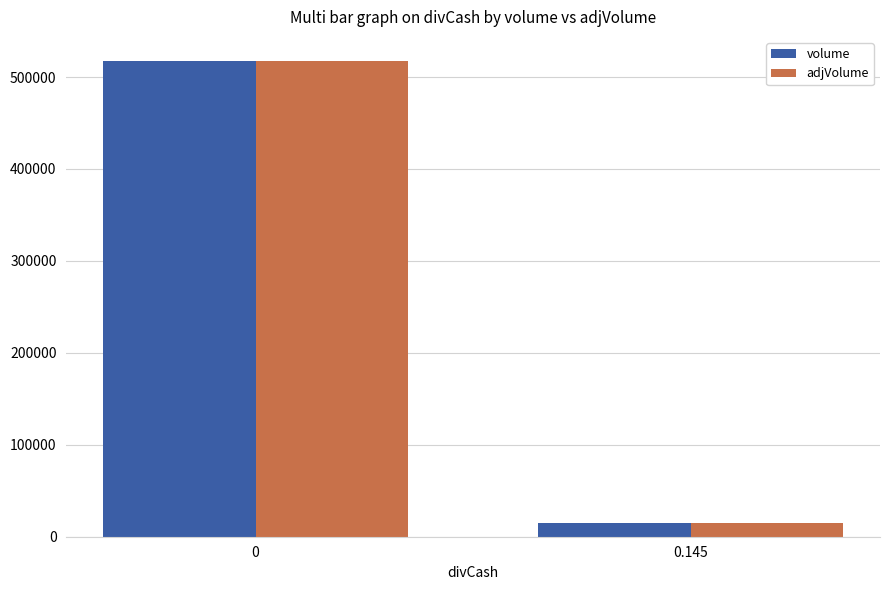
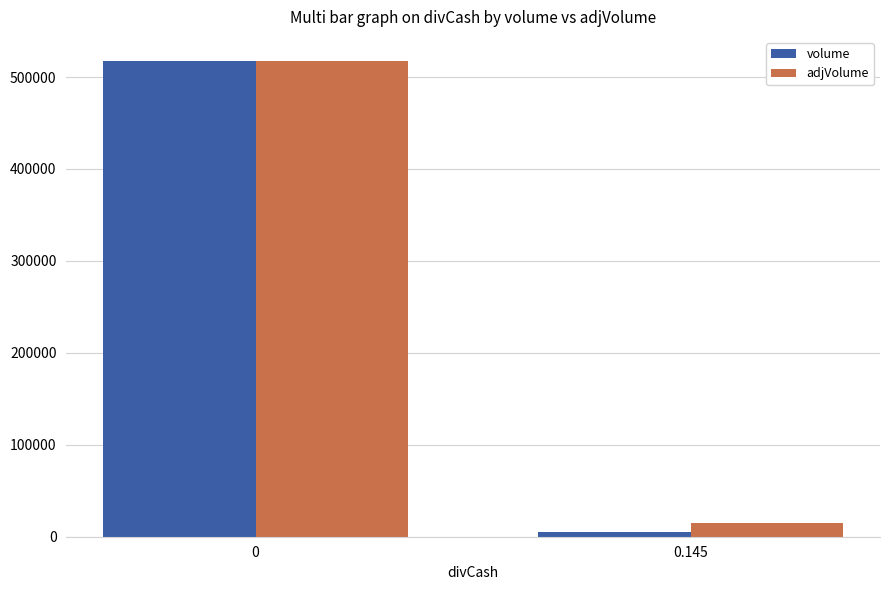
  {
    "volume": {
      "0": 520000,
-     "0.145": 15000
+     "0.145": 5000
    },
    "adjVolume": {
      "0": 520000,
      "0.145": 10000
    }
  }
